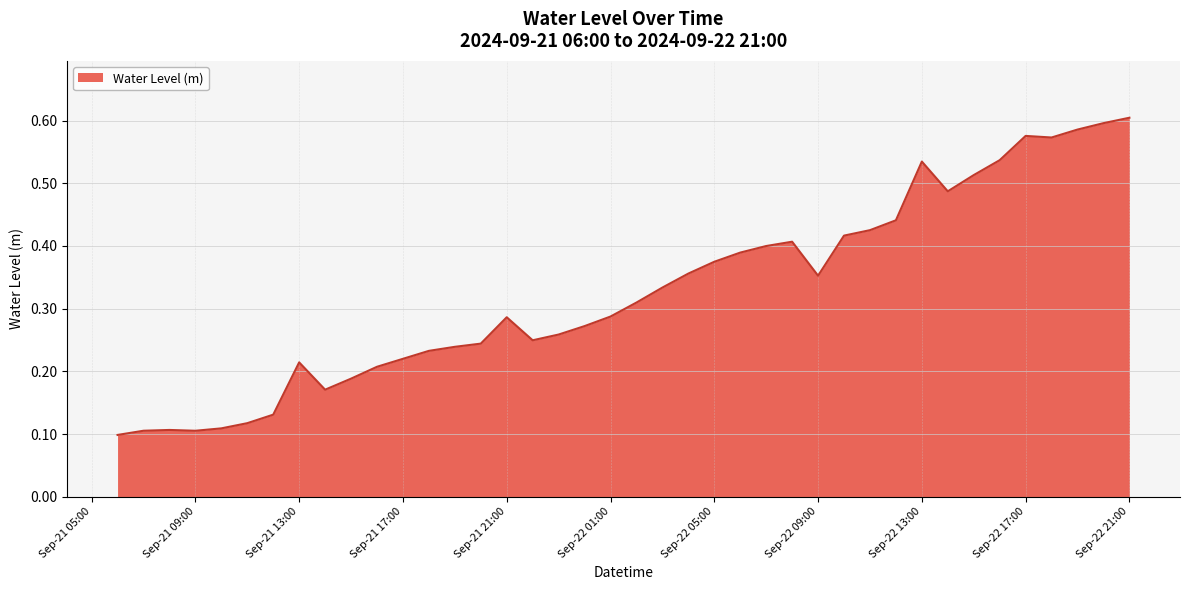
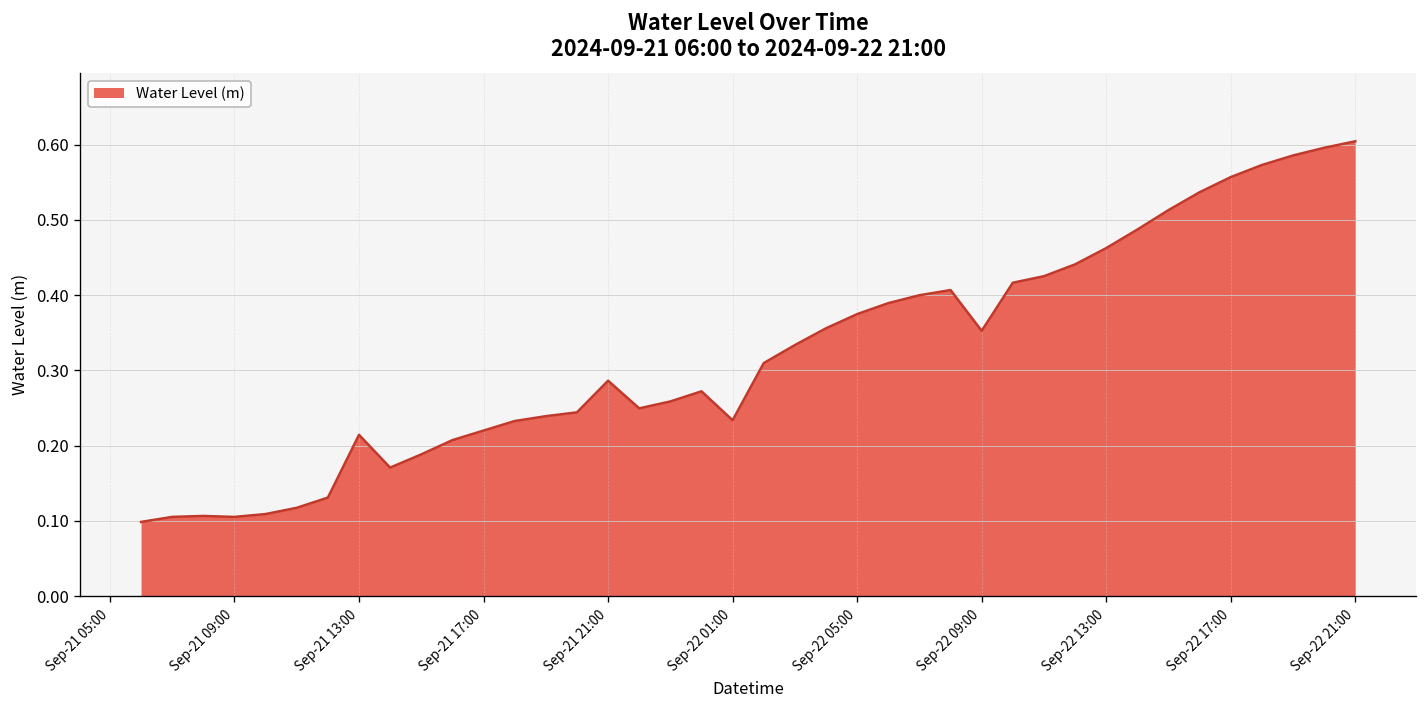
  {
    "Sep-21 09:00": 0.11,
    "Sep-21 13:00": 0.21,
    "Sep-21 17:00": 0.22,
    "Sep-21 21:00": 0.29,
-   "Sep-22 01:00": 0.29,
+   "Sep-22 01:00": 0.23,
    "Sep-22 05:00": 0.37,
    "Sep-22 09:00": 0.35,
-   "Sep-22 13:00": 0.53,
-   "Sep-22 17:00": 0.58,
+   "Sep-22 13:00": 0.46,
+   "Sep-22 17:00": 0.56,
    "Sep-22 21:00": 0.60
  }
